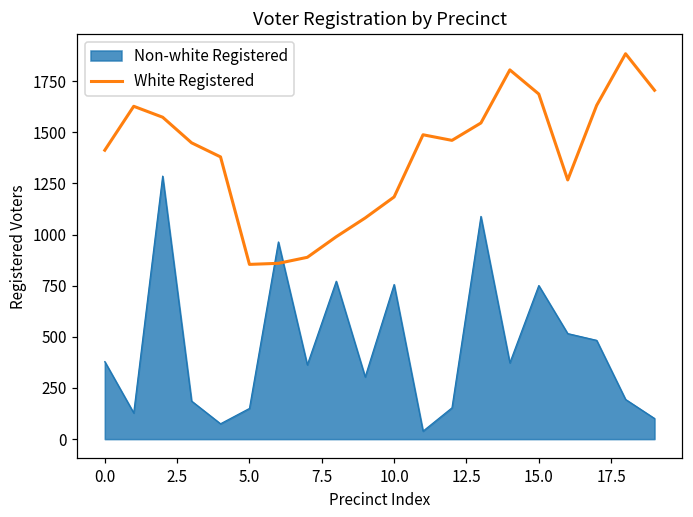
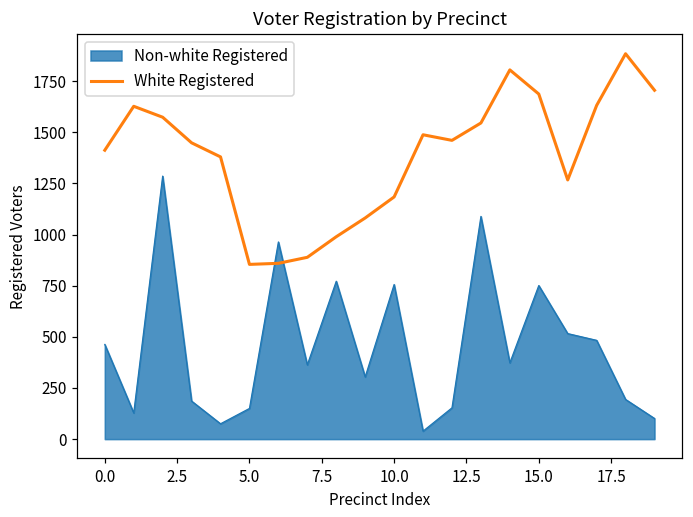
  {
    "Non-white Registered": {
-     "0.0": 380,
+     "0.0": 460,
      "5.0": 150,
      "10.0": 760,
      "15.0": 750
    },
    "White Registered": {
      "0.0": 1410,
      "5.0": 850,
      "10.0": 1180,
      "15.0": 1690
    }
  }
